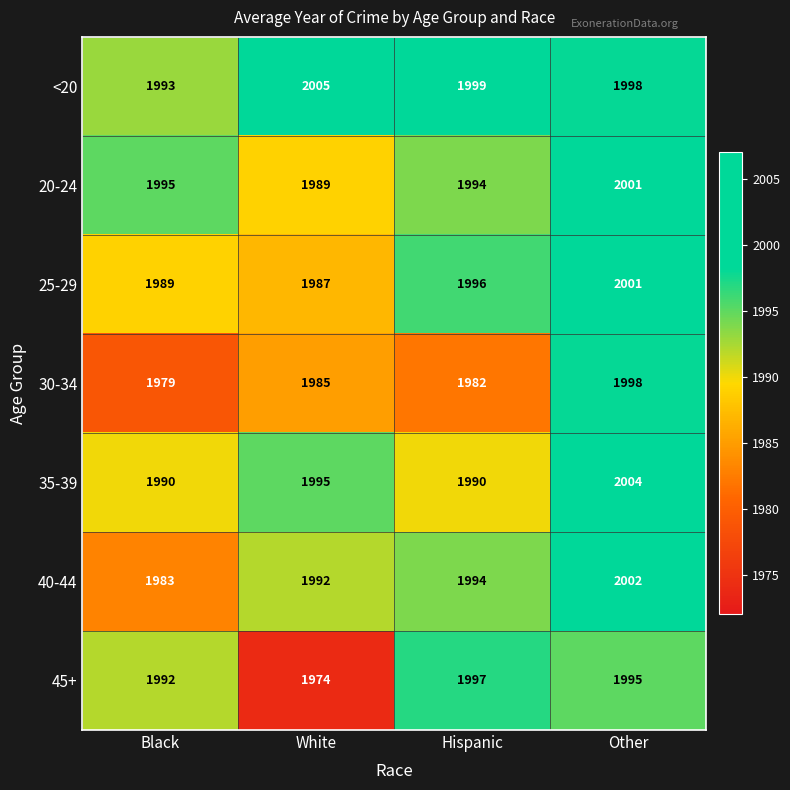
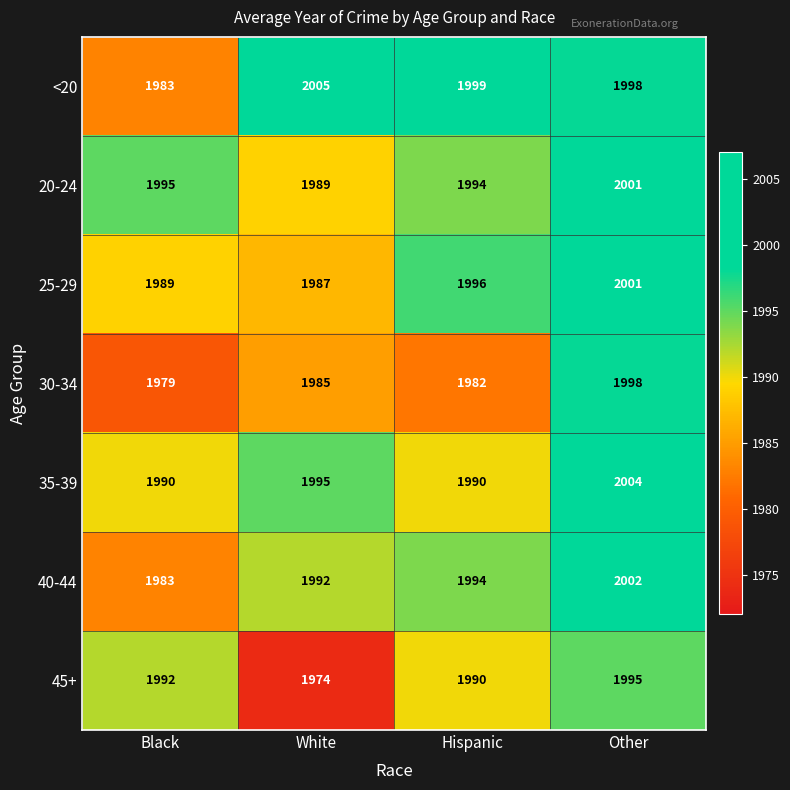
  {
    "<20": {
-     "Black": 1993,
+     "Black": 1983,
      "White": 2005,
      "Hispanic": 1999,
      "Other": 1998
    },
    "20-24": {
      "Black": 1995,
      "White": 1989,
      "Hispanic": 1994,
      "Other": 2001
    },
    "25-29": {
      "Black": 1989,
      "White": 1987,
      "Hispanic": 1996,
      "Other": 2001
    },
    "30-34": {
      "Black": 1979,
      "White": 1985,
      "Hispanic": 1982,
      "Other": 1998
    },
    "35-39": {
      "Black": 1990,
      "White": 1995,
      "Hispanic": 1990,
      "Other": 2004
    },
    "40-44": {
      "Black": 1983,
      "White": 1992,
      "Hispanic": 1994,
      "Other": 2002
    },
    "45+": {
      "Black": 1992,
      "White": 1974,
-     "Hispanic": 1997,
+     "Hispanic": 1990,
      "Other": 1995
    }
  }
